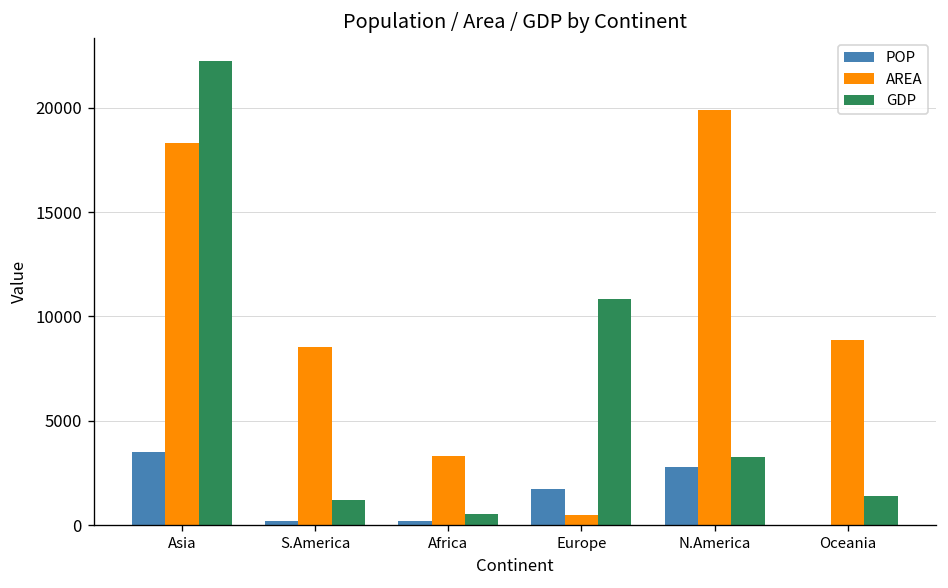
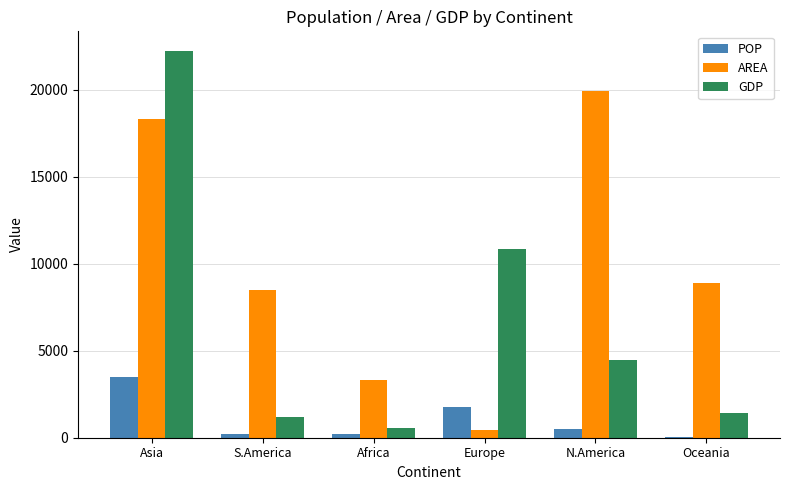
  {
    "POP": {
      "Asia": 3500,
      "S.America": 200,
      "Africa": 200,
      "Europe": 1700,
-     "N.America": 2800
+     "N.America": 500
    },
    "AREA": {
      "Asia": 18300,
      "S.America": 8500,
      "Africa": 3300,
      "Europe": 500,
      "N.America": 19900,
      "Oceania": 8900
    },
    "GDP": {
      "Asia": 22200,
      "S.America": 1200,
      "Africa": 500,
      "Europe": 10900,
-     "N.America": 3300,
+     "N.America": 4500,
      "Oceania": 1400
    }
  }
